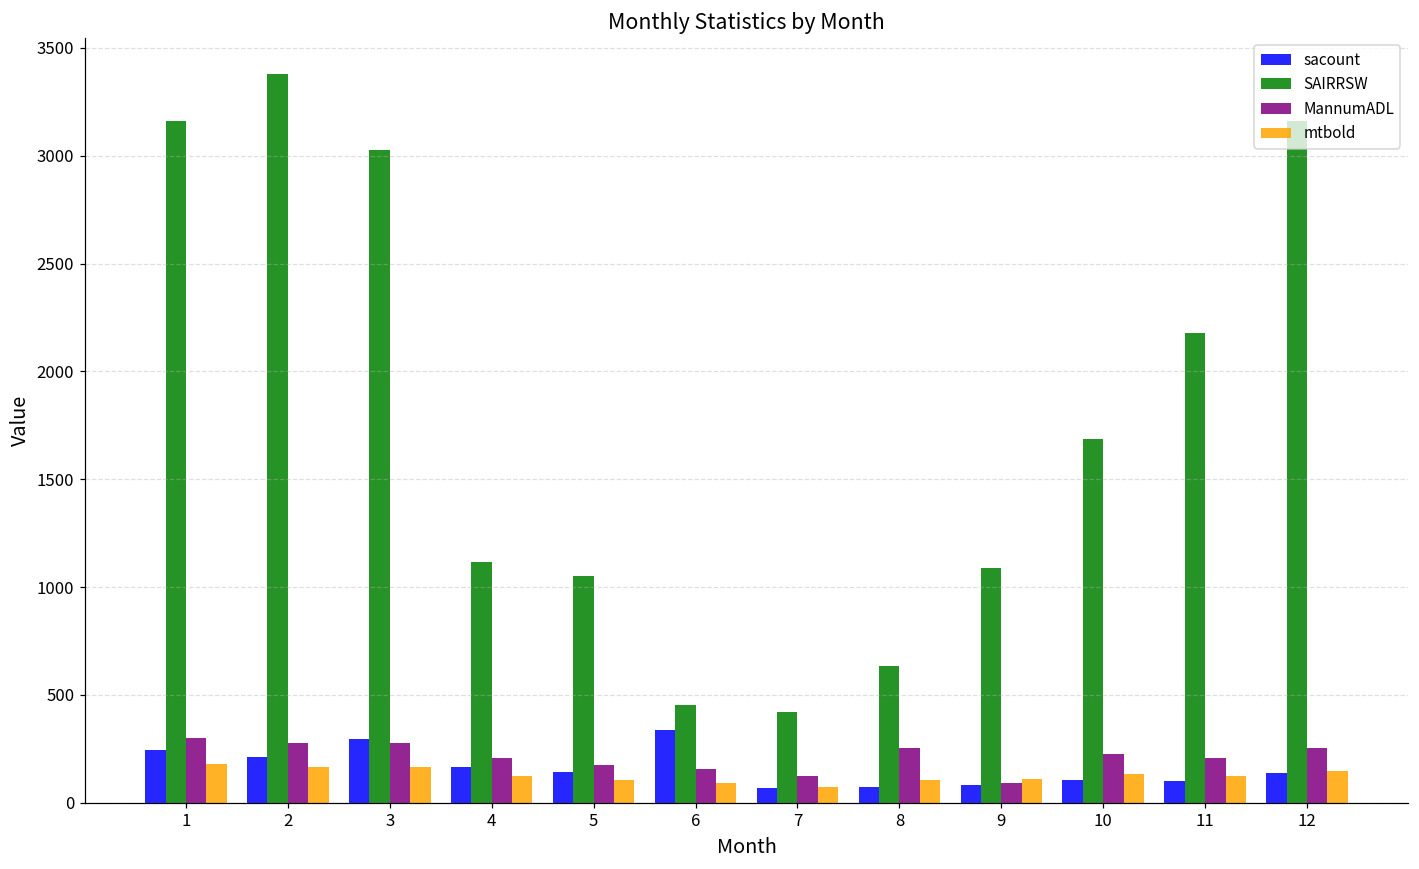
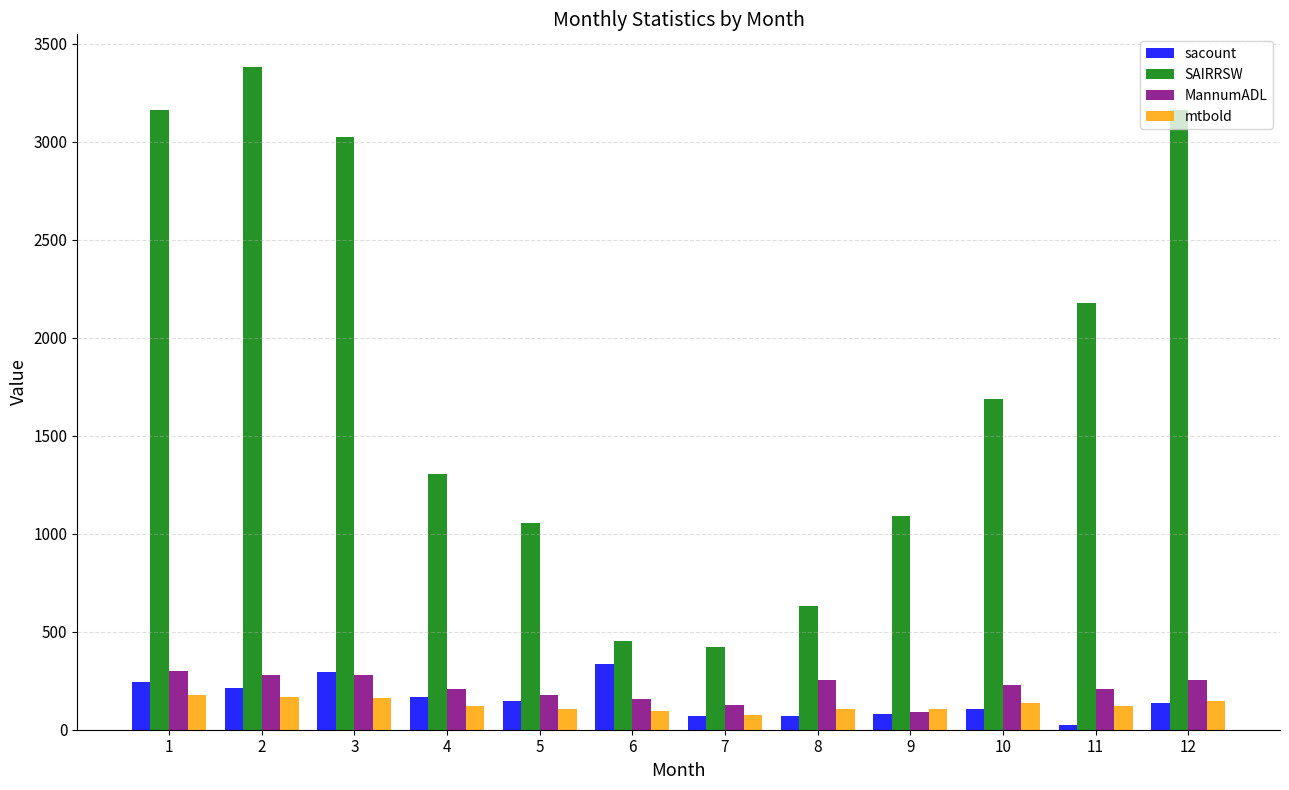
  {
    "sacount": {
      "1": 240,
      "2": 210,
      "3": 300,
      "4": 170,
      "5": 140,
      "6": 340,
      "7": 70,
      "8": 70,
      "9": 80,
      "10": 110,
-     "11": 100,
+     "11": 20,
      "12": 140
    },
    "SAIRRSW": {
      "1": 3160,
      "2": 3380,
      "3": 3030,
-     "4": 1110,
+     "4": 1310,
      "5": 1050,
      "6": 450,
      "7": 420,
      "8": 630,
      "9": 1090,
      "10": 1690,
      "11": 2180
    },
    "MannumADL": {
      "1": 300,
      "2": 280,
      "3": 280,
      "4": 210,
      "5": 180,
      "6": 160,
      "7": 130,
      "8": 250,
      "9": 90,
      "10": 230,
      "11": 210,
      "12": 250
    },
    "mtbold": {
      "1": 180,
      "2": 170,
      "3": 160,
      "4": 120,
      "5": 100,
      "6": 90,
      "7": 80,
      "8": 100,
      "9": 110,
      "10": 130,
      "11": 120,
      "12": 150
    }
  }
